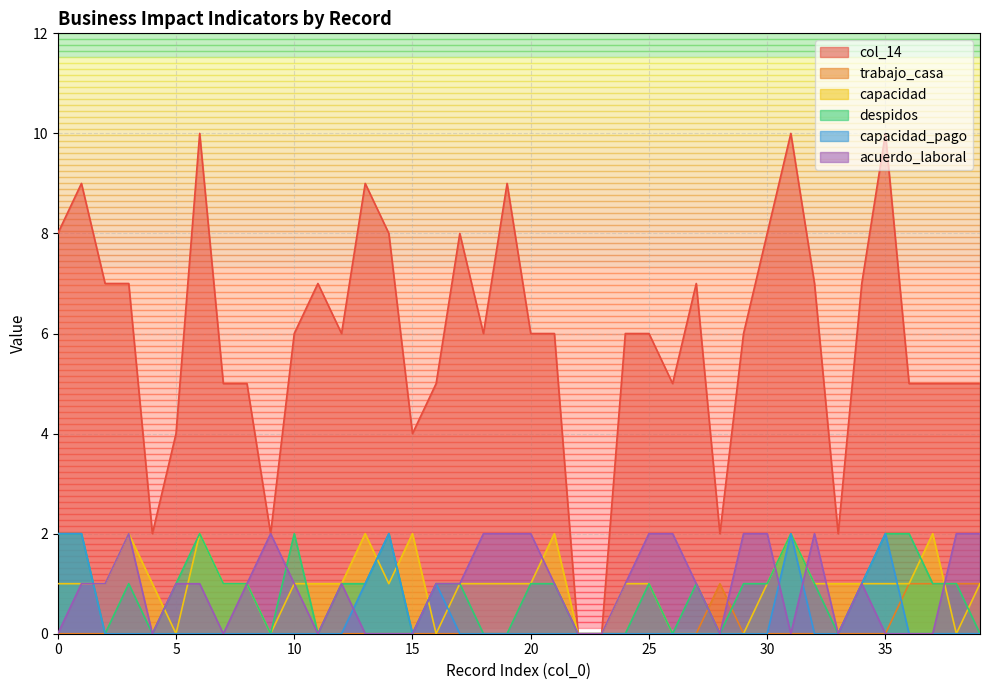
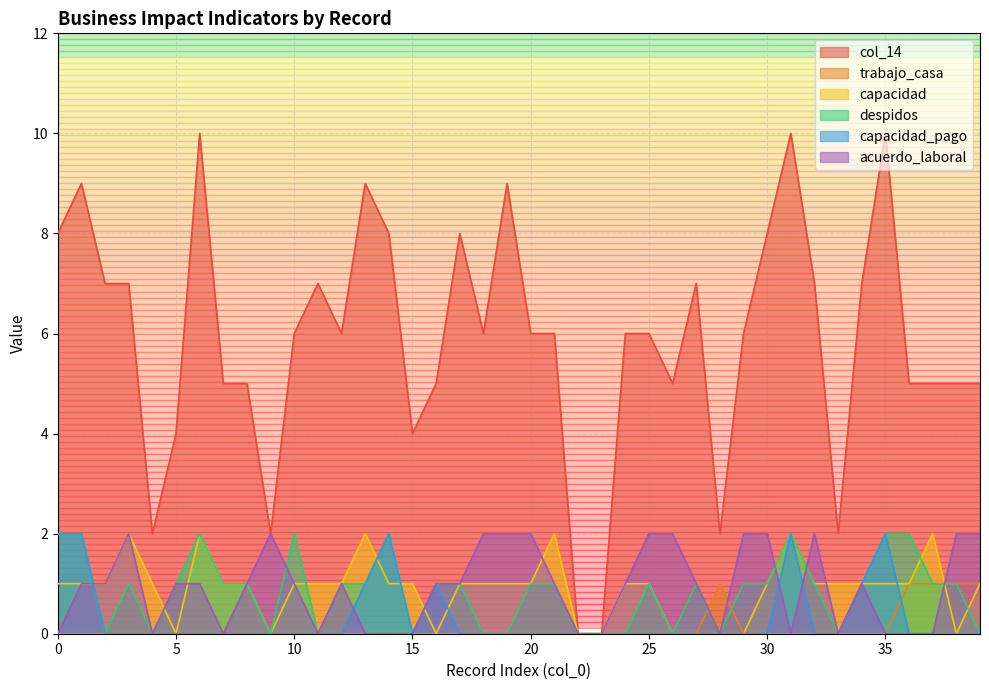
  {
    "capacidad": {
      "0": 1,
-     "15": 2,
+     "15": 1,
      "35": 1
    },
    "despidos": {
      "10": 2
    },
    "acuerdo_laboral": {
      "20": 2,
      "25": 2,
      "30": 2
    }
  }
